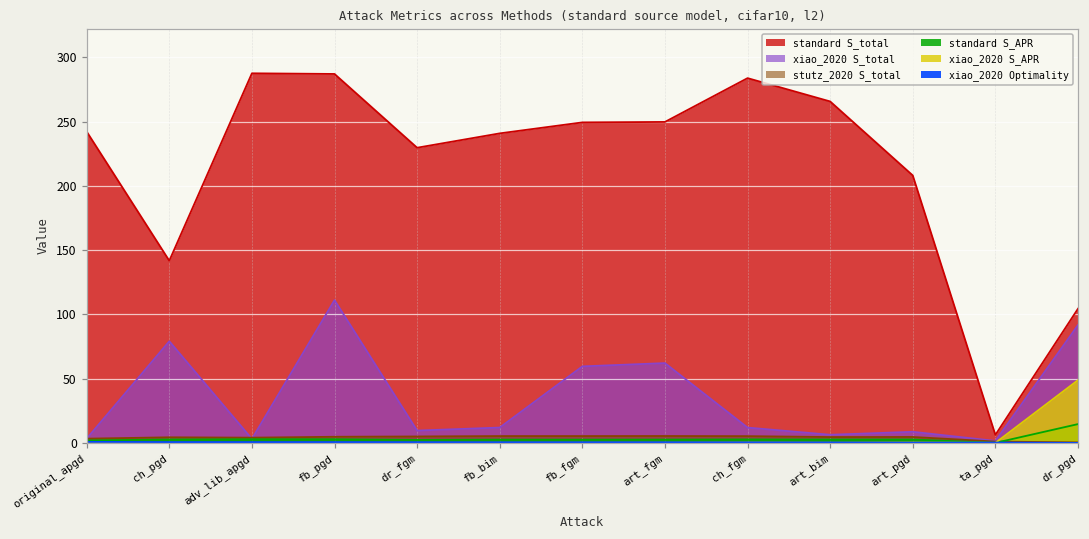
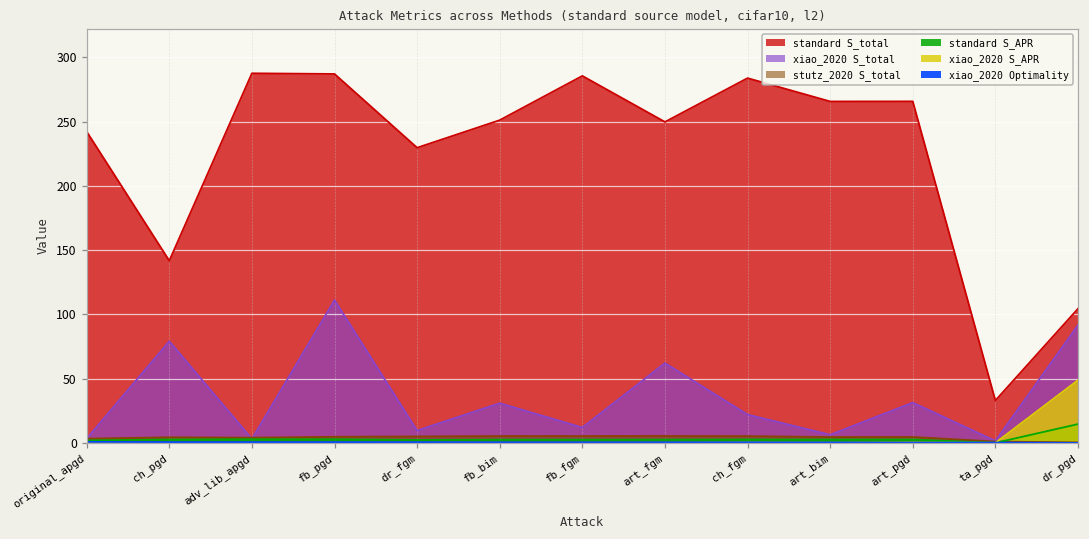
  {
    "standard S_total": {
      "original_apgd": 242,
      "ch_pgd": 142,
      "adv_lib_apgd": 288,
      "fb_pgd": 287,
      "dr_fgm": 230,
-     "fb_bim": 241,
-     "fb_fgm": 249,
+     "fb_bim": 251,
+     "fb_fgm": 286,
      "art_fgm": 250,
      "ch_fgm": 284,
      "art_bim": 266,
-     "art_pgd": 208,
-     "ta_pgd": 6,
+     "art_pgd": 266,
+     "ta_pgd": 33,
      "dr_pgd": 104
    },
    "xiao_2020 S_total": {
      "ch_pgd": 79,
      "fb_pgd": 111,
      "dr_fgm": 10,
-     "fb_bim": 12,
-     "fb_fgm": 60,
+     "fb_bim": 31,
+     "fb_fgm": 12,
      "art_fgm": 62,
-     "ch_fgm": 12,
-     "art_pgd": 9,
+     "ch_fgm": 22,
+     "art_pgd": 31,
      "dr_pgd": 92
    },
    "stutz_2020 S_total": {
      "dr_fgm": 5,
      "fb_bim": 5,
      "fb_fgm": 5,
      "art_fgm": 5,
      "ch_fgm": 5
    },
    "standard S_APR": {
      "ch_fgm": 3,
      "dr_pgd": 15
    },
    "xiao_2020 S_APR": {
      "dr_pgd": 49
    }
  }
